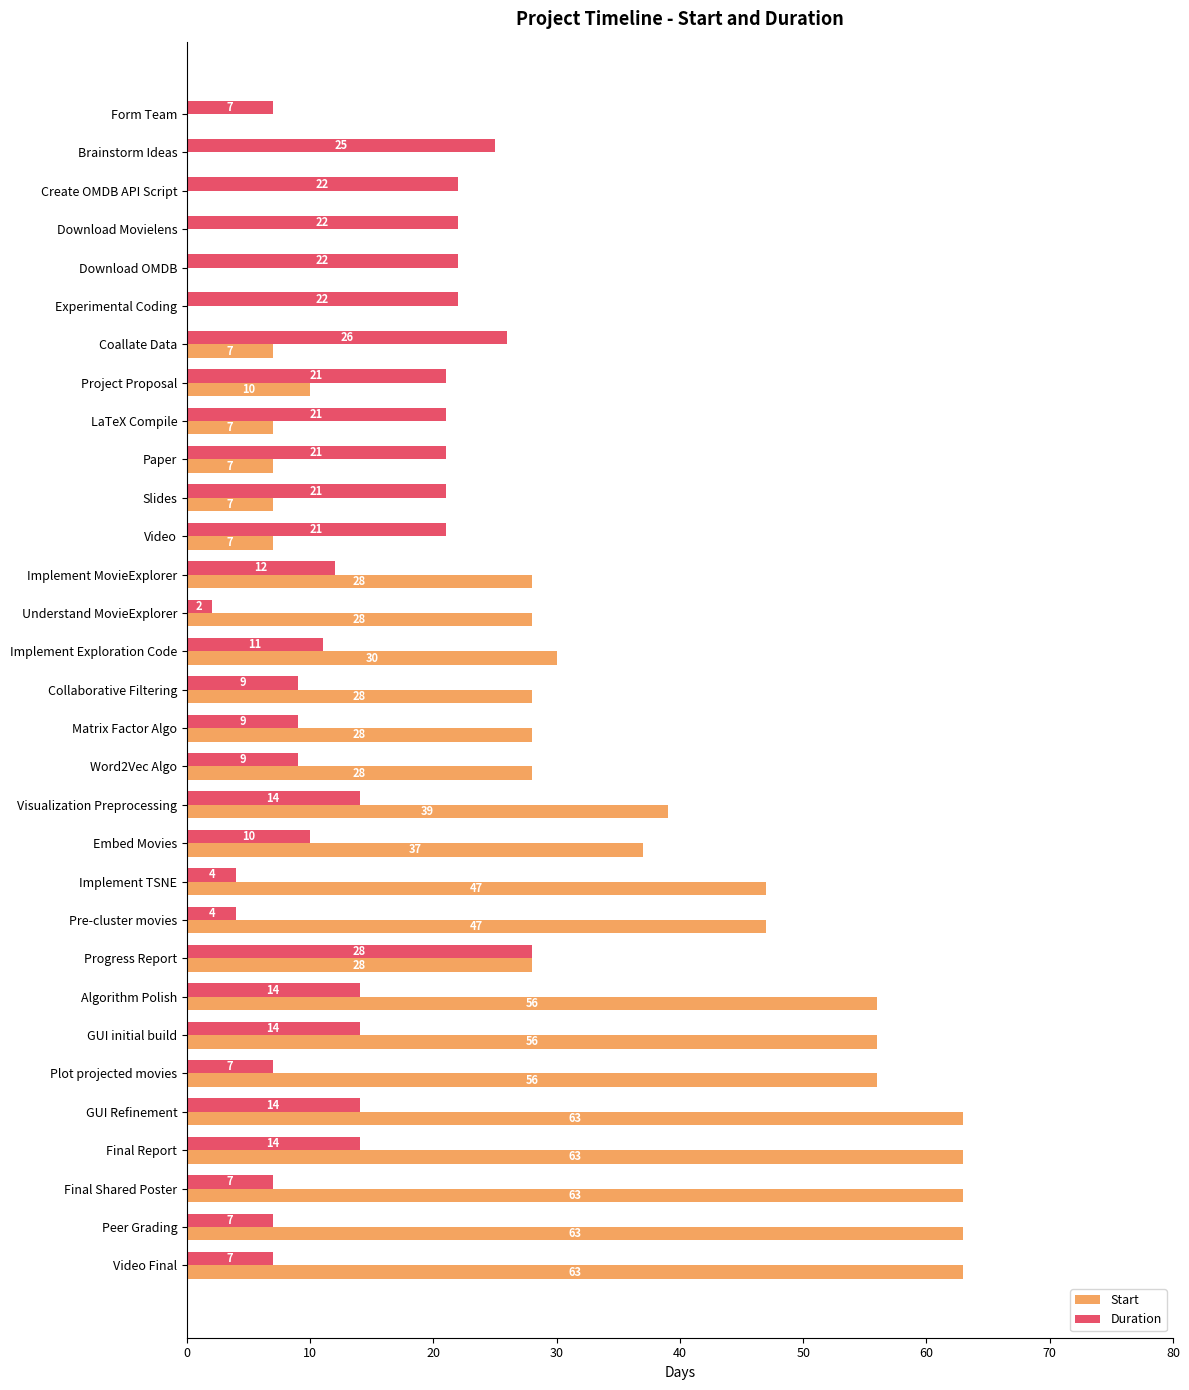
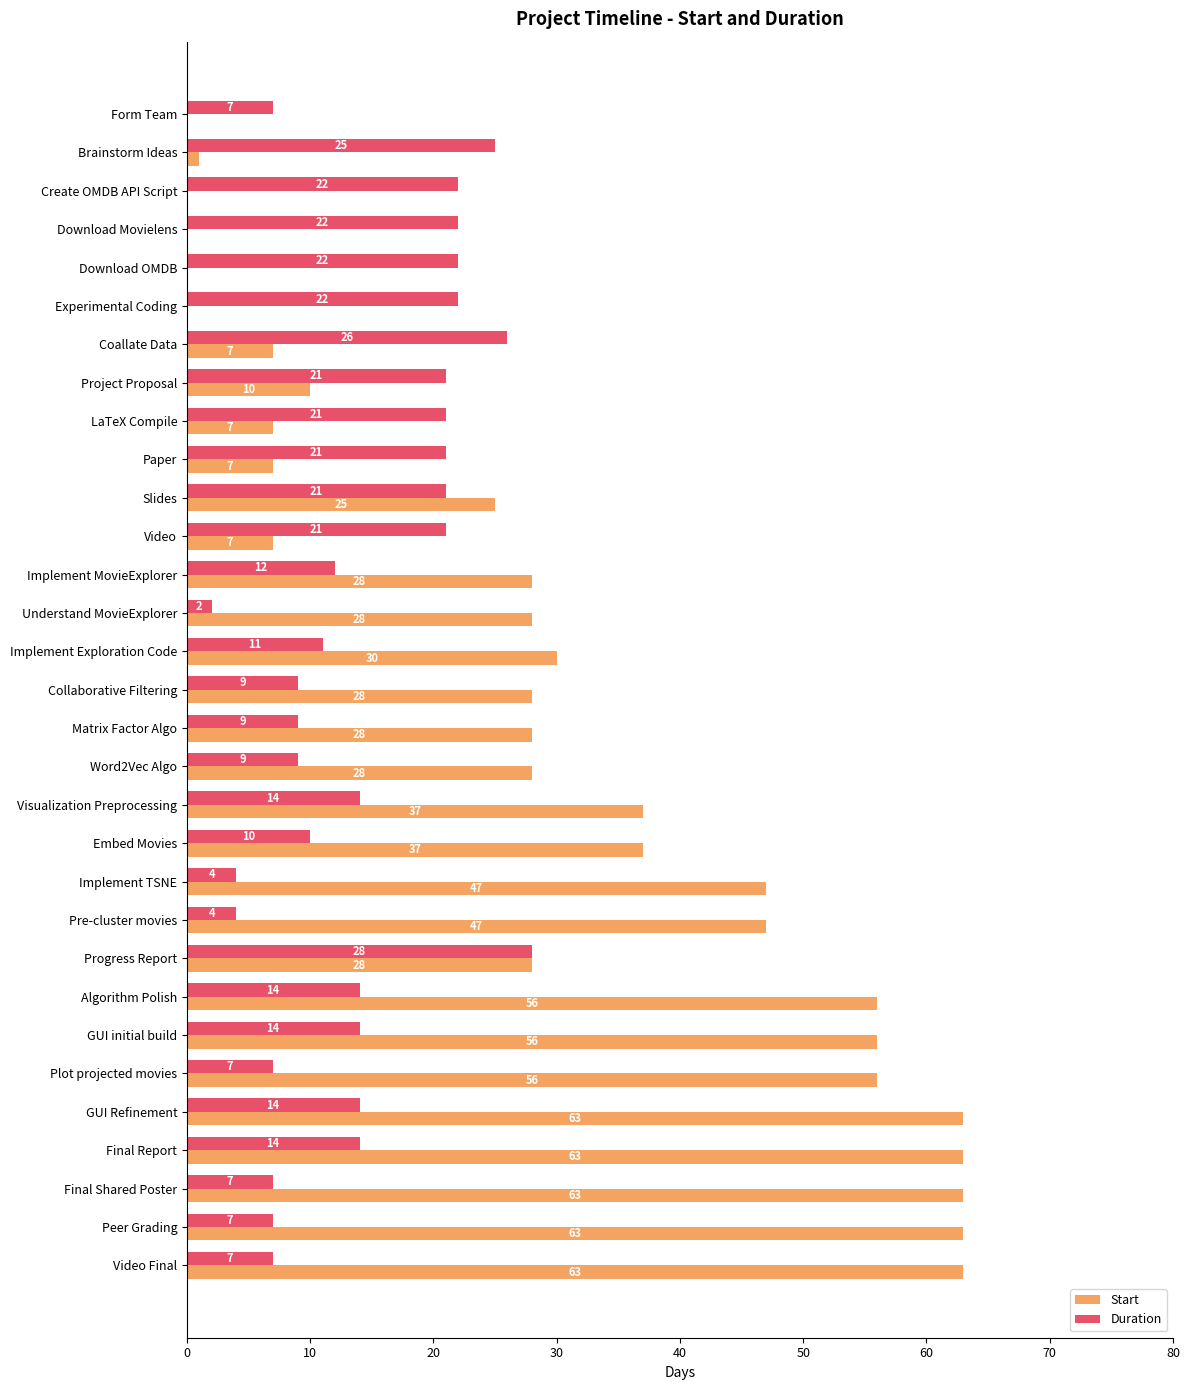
  {
    "Start": {
-     "Brainstorm Ideas": 0,
+     "Brainstorm Ideas": 1,
      "Coallate Data": 7,
      "Project Proposal": 10,
      "LaTeX Compile": 7,
      "Paper": 7,
-     "Slides": 7,
+     "Slides": 25,
      "Video": 7,
      "Implement MovieExplorer": 28,
      "Understand MovieExplorer": 28,
      "Implement Exploration Code": 30,
      "Collaborative Filtering": 28,
      "Matrix Factor Algo": 28,
      "Word2Vec Algo": 28,
-     "Visualization Preprocessing": 39,
+     "Visualization Preprocessing": 37,
      "Embed Movies": 37,
      "Implement TSNE": 47,
      "Pre-cluster movies": 47,
      "Progress Report": 28,
      "Algorithm Polish": 56,
      "GUI initial build": 56,
      "Plot projected movies": 56,
      "GUI Refinement": 63,
      "Final Report": 63,
      "Final Shared Poster": 63,
      "Peer Grading": 63,
      "Video Final": 63
    },
    "Duration": {
      "Form Team": 7,
      "Brainstorm Ideas": 25,
      "Create OMDB API Script": 22,
      "Download Movielens": 22,
      "Download OMDB": 22,
      "Experimental Coding": 22,
      "Coallate Data": 26,
      "Project Proposal": 21,
      "LaTeX Compile": 21,
      "Paper": 21,
      "Slides": 21,
      "Video": 21,
      "Implement MovieExplorer": 12,
      "Understand MovieExplorer": 2,
      "Implement Exploration Code": 11,
      "Collaborative Filtering": 9,
      "Matrix Factor Algo": 9,
      "Word2Vec Algo": 9,
      "Visualization Preprocessing": 14,
      "Embed Movies": 10,
      "Implement TSNE": 4,
      "Pre-cluster movies": 4,
      "Progress Report": 28,
      "Algorithm Polish": 14,
      "GUI initial build": 14,
      "Plot projected movies": 7,
      "GUI Refinement": 14,
      "Final Report": 14,
      "Final Shared Poster": 7,
      "Peer Grading": 7,
      "Video Final": 7
    }
  }
